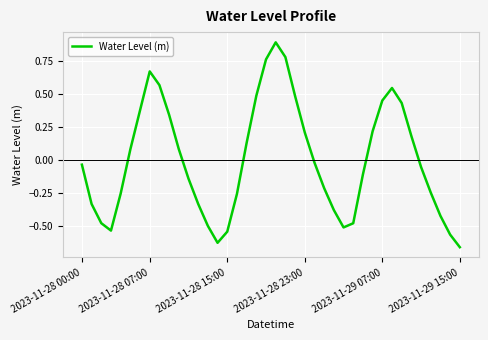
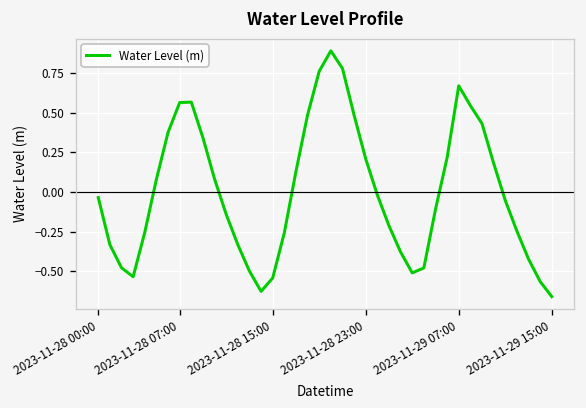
  {
    "2023-11-28 00:00": -0.04,
-   "2023-11-28 07:00": 0.67,
+   "2023-11-28 07:00": 0.56,
    "2023-11-28 15:00": -0.54,
    "2023-11-28 23:00": 0.21,
-   "2023-11-29 07:00": 0.45,
+   "2023-11-29 07:00": 0.67,
    "2023-11-29 15:00": -0.66
  }
